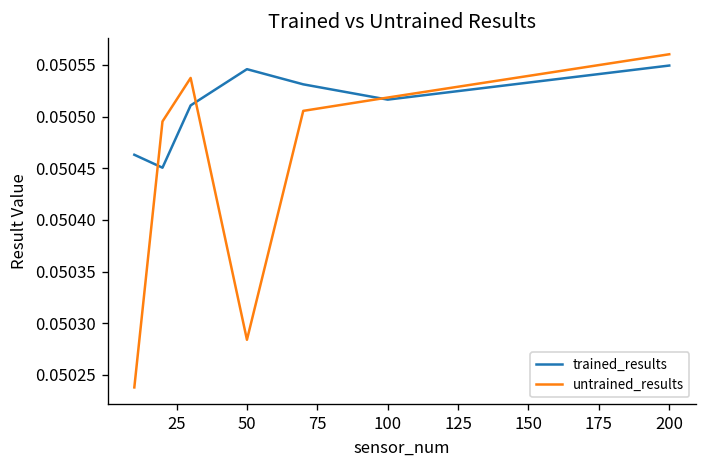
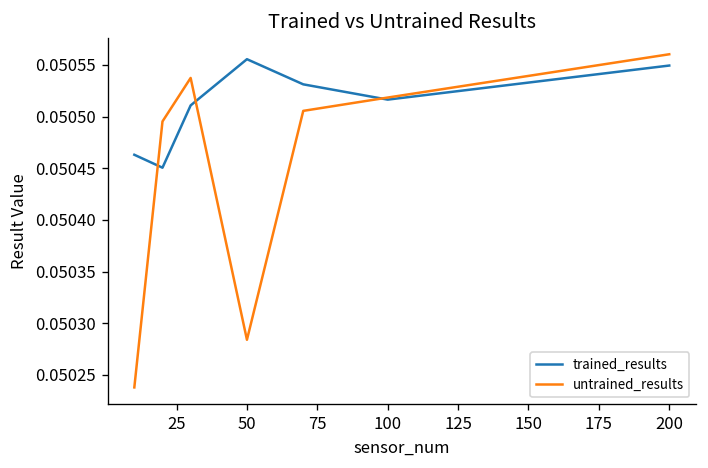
  {
    "trained_results": {
-     "50": 0.05055,
+     "50": 0.05056,
      "200": 0.05055
    },
    "untrained_results": {
      "50": 0.05028,
      "200": 0.05056
    }
  }
